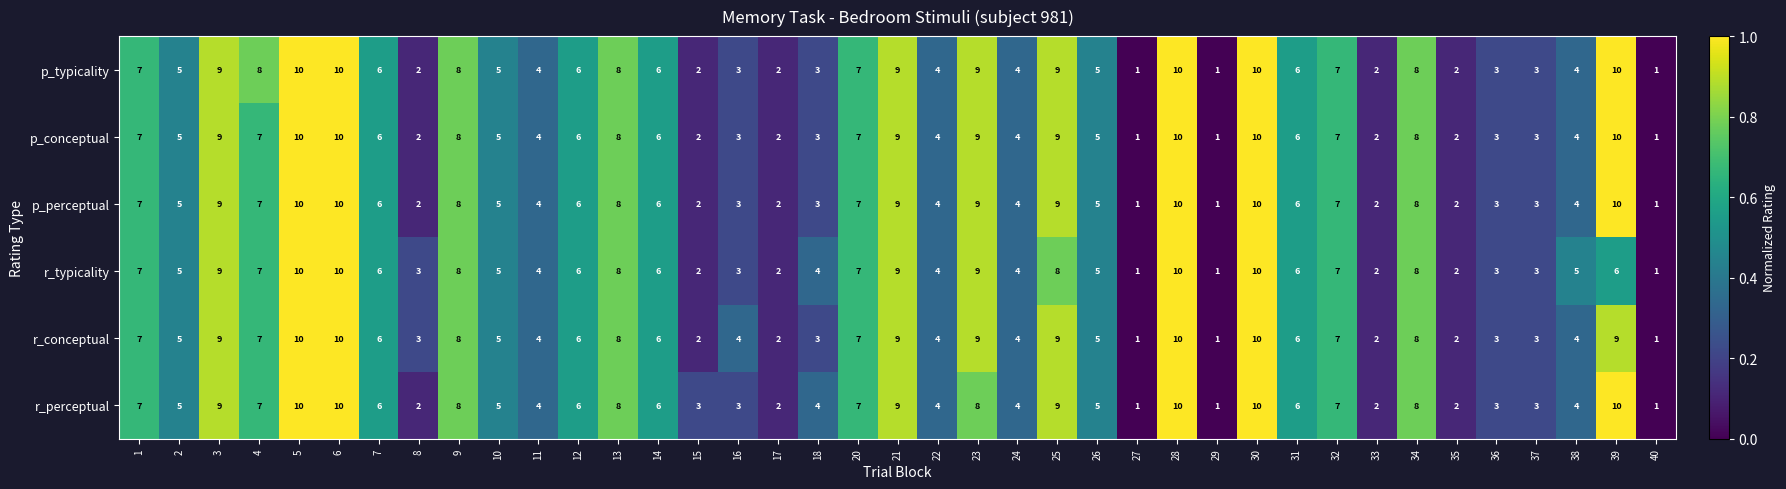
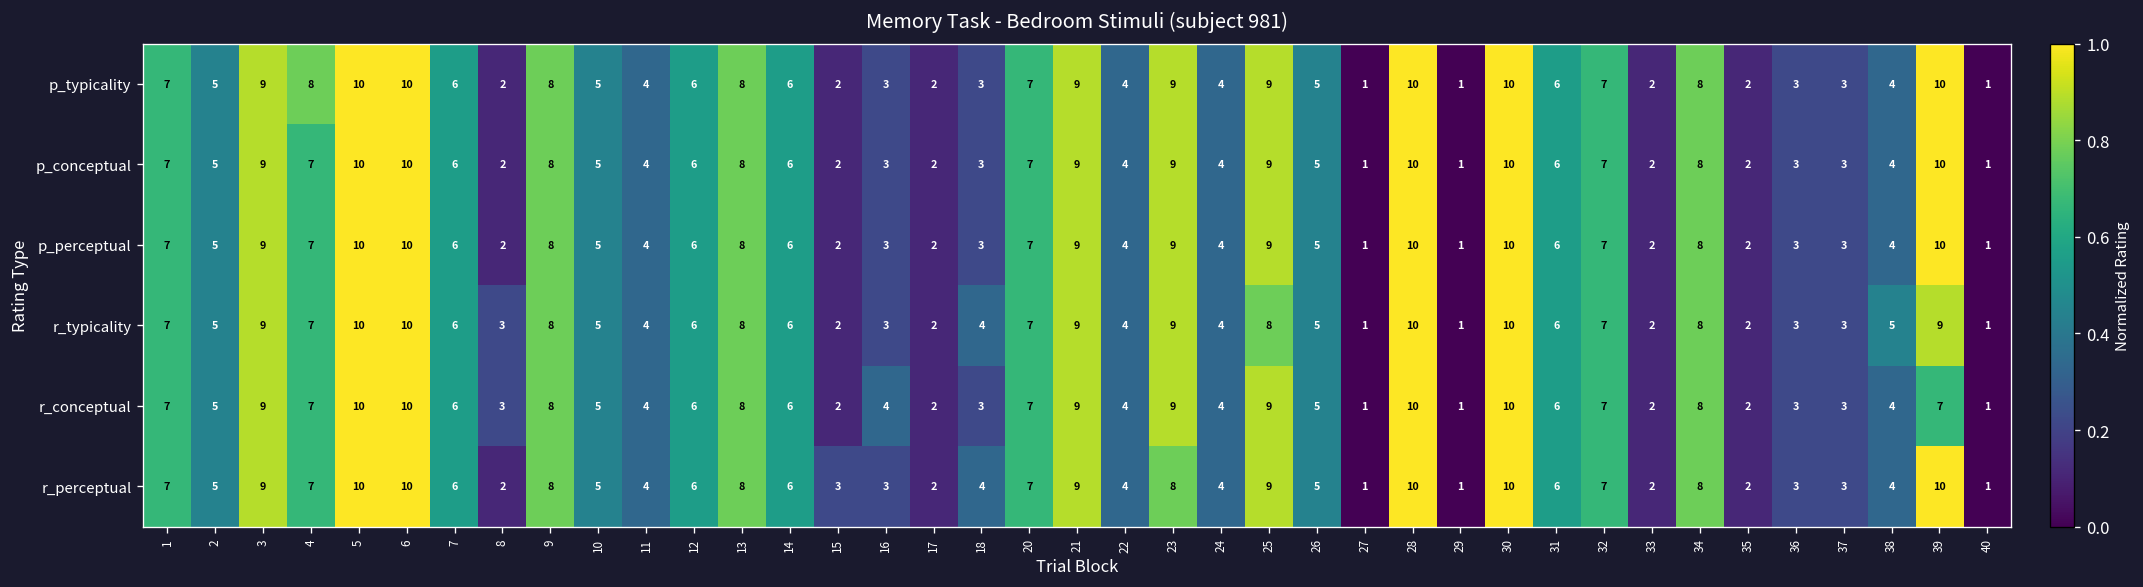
  {
    "r_typicality": {
      "1": 7,
      "2": 5,
      "3": 9,
      "4": 7,
      "5": 10,
      "6": 10,
      "7": 6,
      "8": 3,
      "9": 8,
      "10": 5,
      "11": 4,
      "12": 6,
      "13": 8,
      "14": 6,
      "15": 2,
      "16": 3,
      "17": 2,
      "18": 4,
      "20": 7,
      "21": 9,
      "22": 4,
      "23": 9,
      "24": 4,
      "25": 8,
      "26": 5,
      "27": 1,
      "28": 10,
      "29": 1,
      "30": 10,
      "31": 6,
      "32": 7,
      "33": 2,
      "34": 8,
      "35": 2,
      "36": 3,
      "37": 3,
      "38": 5,
-     "39": 6,
+     "39": 9,
      "40": 1
    },
    "r_conceptual": {
      "1": 7,
      "2": 5,
      "3": 9,
      "4": 7,
      "5": 10,
      "6": 10,
      "7": 6,
      "8": 3,
      "9": 8,
      "10": 5,
      "11": 4,
      "12": 6,
      "13": 8,
      "14": 6,
      "15": 2,
      "16": 4,
      "17": 2,
      "18": 3,
      "20": 7,
      "21": 9,
      "22": 4,
      "23": 9,
      "24": 4,
      "25": 9,
      "26": 5,
      "27": 1,
      "28": 10,
      "29": 1,
      "30": 10,
      "31": 6,
      "32": 7,
      "33": 2,
      "34": 8,
      "35": 2,
      "36": 3,
      "37": 3,
      "38": 4,
-     "39": 9,
+     "39": 7,
      "40": 1
    }
  }
